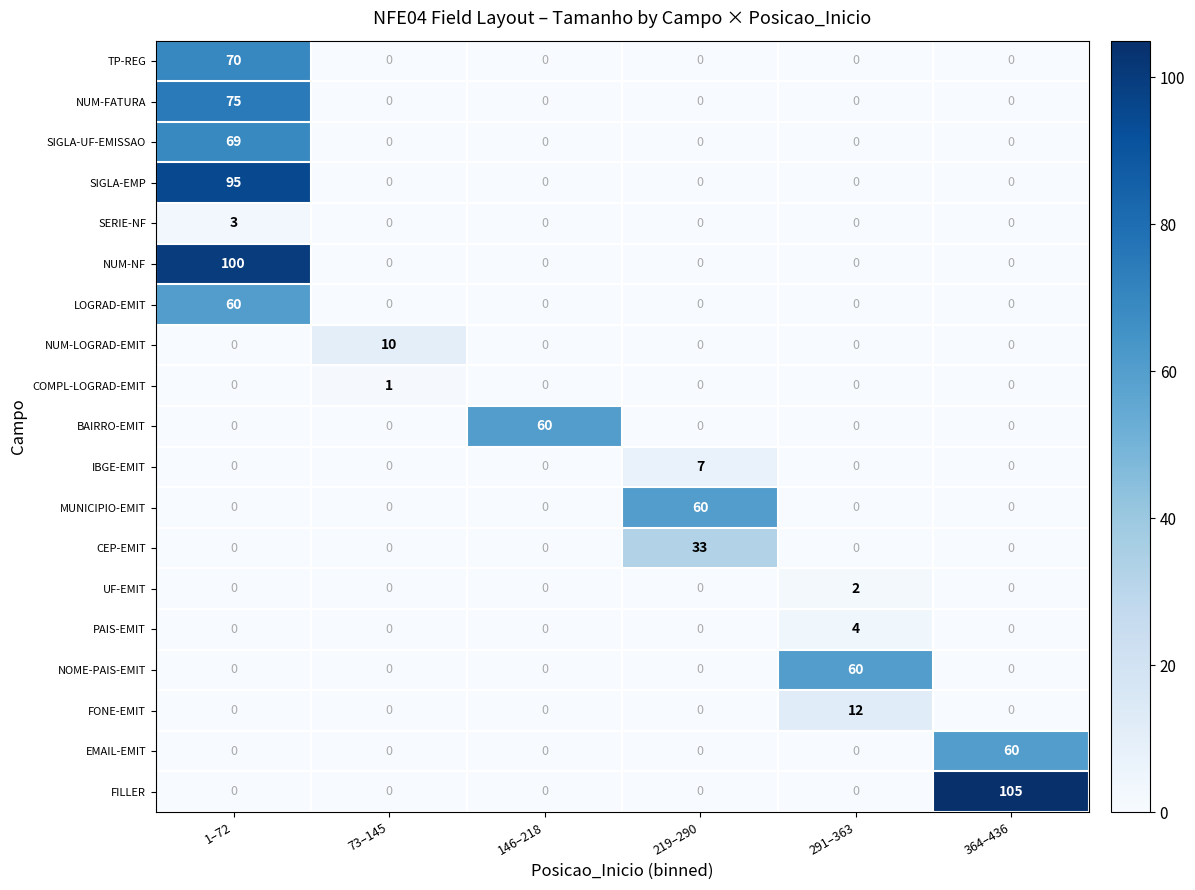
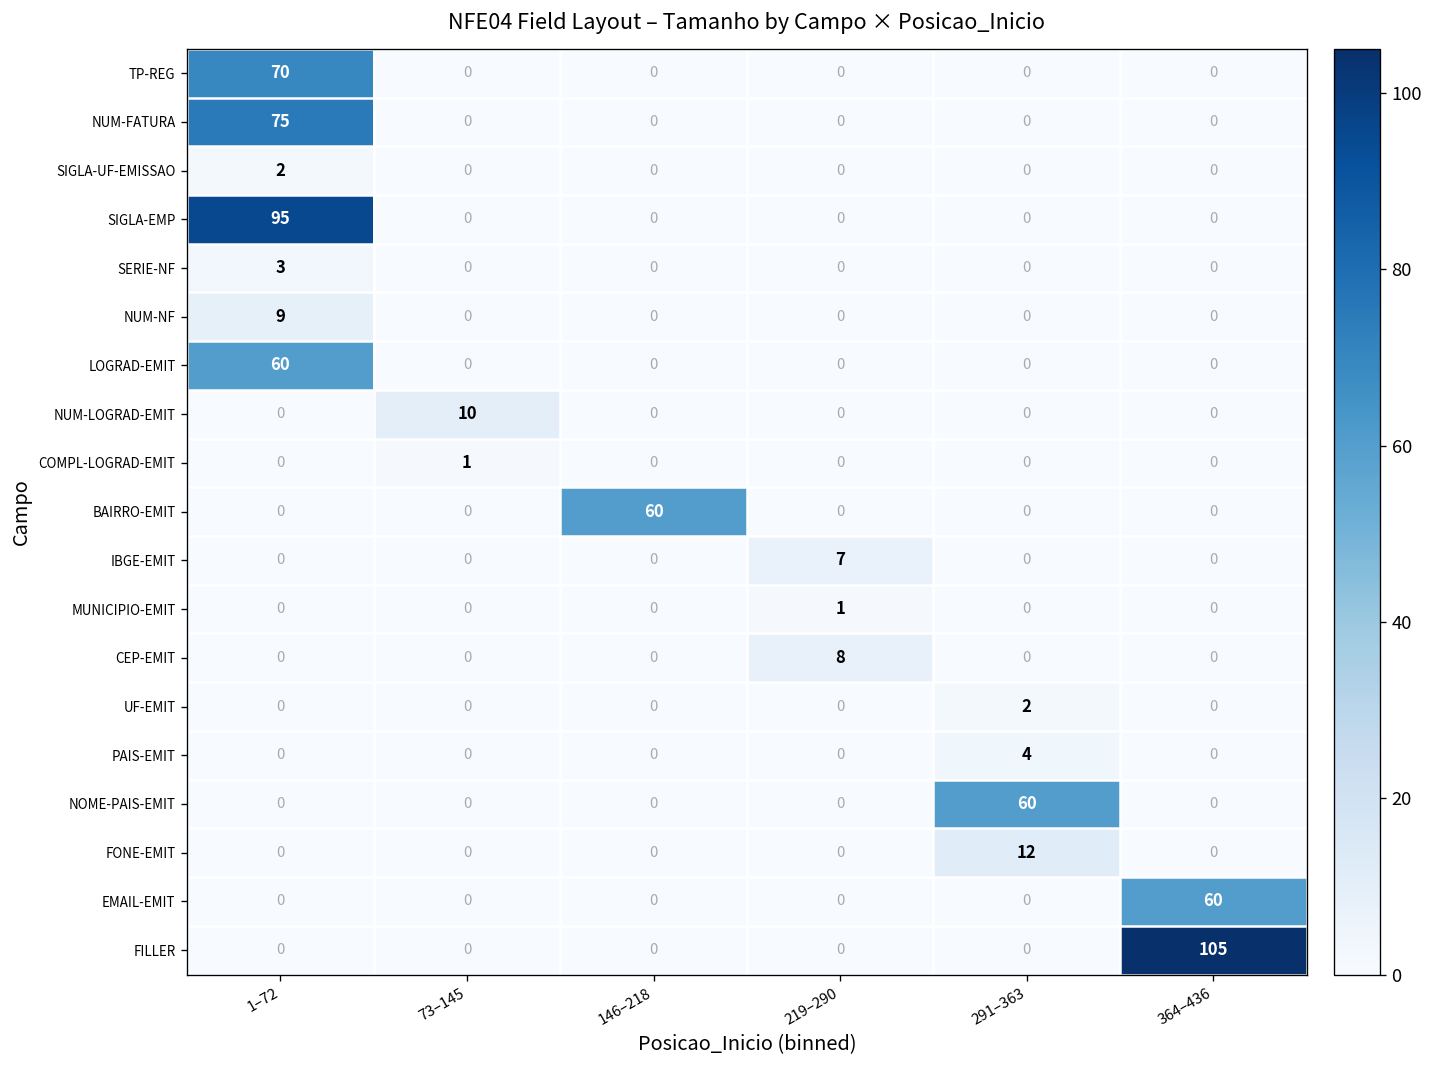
  {
    "TP-REG": {
      "1–72": 70,
      "73–145": 0,
      "146–218": 0,
      "219–290": 0,
      "291–363": 0,
      "364–436": 0
    },
    "NUM-FATURA": {
      "1–72": 75,
      "73–145": 0,
      "146–218": 0,
      "219–290": 0,
      "291–363": 0,
      "364–436": 0
    },
    "SIGLA-UF-EMISSAO": {
-     "1–72": 69,
+     "1–72": 2,
      "73–145": 0,
      "146–218": 0,
      "219–290": 0,
      "291–363": 0,
      "364–436": 0
    },
    "SIGLA-EMP": {
      "1–72": 95,
      "73–145": 0,
      "146–218": 0,
      "219–290": 0,
      "291–363": 0,
      "364–436": 0
    },
    "SERIE-NF": {
      "1–72": 3,
      "73–145": 0,
      "146–218": 0,
      "219–290": 0,
      "291–363": 0,
      "364–436": 0
    },
    "NUM-NF": {
-     "1–72": 100,
+     "1–72": 9,
      "73–145": 0,
      "146–218": 0,
      "219–290": 0,
      "291–363": 0,
      "364–436": 0
    },
    "LOGRAD-EMIT": {
      "1–72": 60,
      "73–145": 0,
      "146–218": 0,
      "219–290": 0,
      "291–363": 0,
      "364–436": 0
    },
    "NUM-LOGRAD-EMIT": {
      "1–72": 0,
      "73–145": 10,
      "146–218": 0,
      "219–290": 0,
      "291–363": 0,
      "364–436": 0
    },
    "COMPL-LOGRAD-EMIT": {
      "1–72": 0,
      "73–145": 1,
      "146–218": 0,
      "219–290": 0,
      "291–363": 0,
      "364–436": 0
    },
    "BAIRRO-EMIT": {
      "1–72": 0,
      "73–145": 0,
      "146–218": 60,
      "219–290": 0,
      "291–363": 0,
      "364–436": 0
    },
    "IBGE-EMIT": {
      "1–72": 0,
      "73–145": 0,
      "146–218": 0,
      "219–290": 7,
      "291–363": 0,
      "364–436": 0
    },
    "MUNICIPIO-EMIT": {
      "1–72": 0,
      "73–145": 0,
      "146–218": 0,
-     "219–290": 60,
+     "219–290": 1,
      "291–363": 0,
      "364–436": 0
    },
    "CEP-EMIT": {
      "1–72": 0,
      "73–145": 0,
      "146–218": 0,
-     "219–290": 33,
+     "219–290": 8,
      "291–363": 0,
      "364–436": 0
    },
    "UF-EMIT": {
      "1–72": 0,
      "73–145": 0,
      "146–218": 0,
      "219–290": 0,
      "291–363": 2,
      "364–436": 0
    },
    "PAIS-EMIT": {
      "1–72": 0,
      "73–145": 0,
      "146–218": 0,
      "219–290": 0,
      "291–363": 4,
      "364–436": 0
    },
    "NOME-PAIS-EMIT": {
      "1–72": 0,
      "73–145": 0,
      "146–218": 0,
      "219–290": 0,
      "291–363": 60,
      "364–436": 0
    },
    "FONE-EMIT": {
      "1–72": 0,
      "73–145": 0,
      "146–218": 0,
      "219–290": 0,
      "291–363": 12,
      "364–436": 0
    },
    "EMAIL-EMIT": {
      "1–72": 0,
      "73–145": 0,
      "146–218": 0,
      "219–290": 0,
      "291–363": 0,
      "364–436": 60
    },
    "FILLER": {
      "1–72": 0,
      "73–145": 0,
      "146–218": 0,
      "219–290": 0,
      "291–363": 0,
      "364–436": 105
    }
  }
